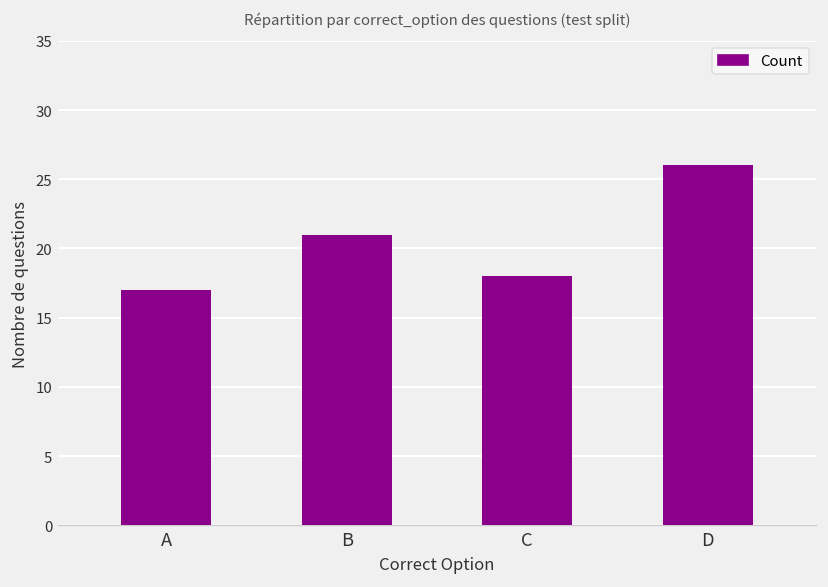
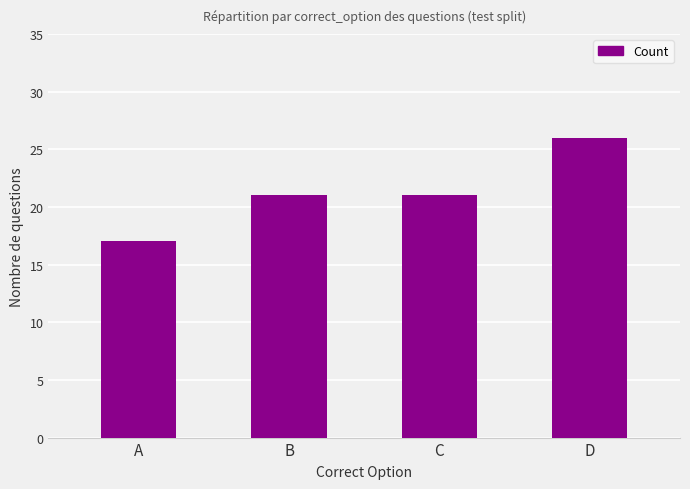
  {
    "A": 17,
    "B": 21,
-   "C": 18,
+   "C": 21,
    "D": 26
  }
